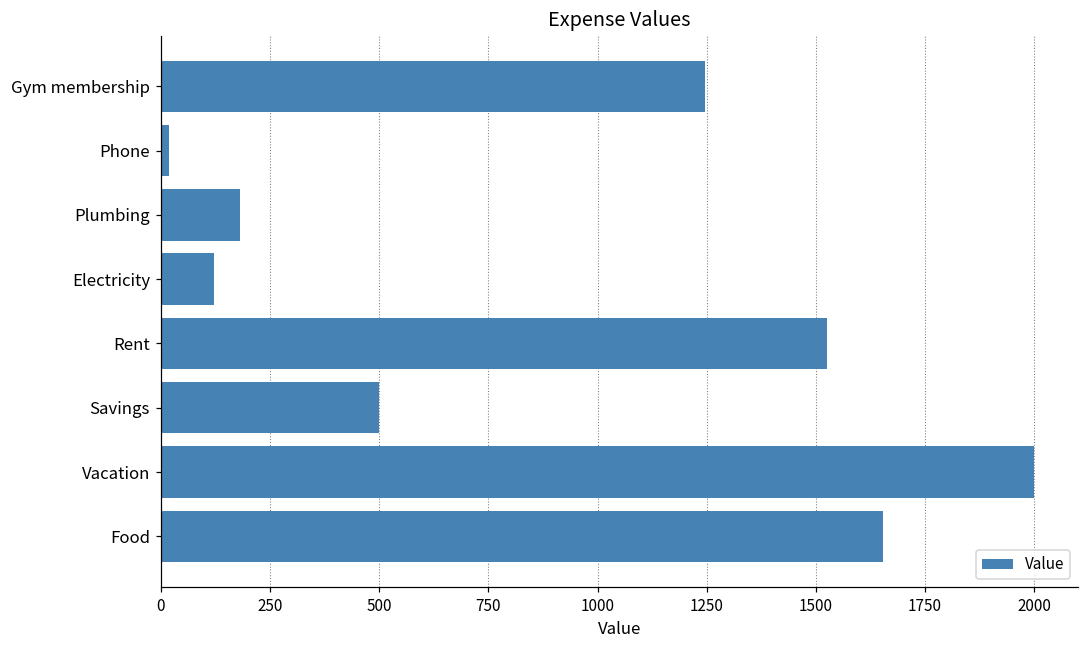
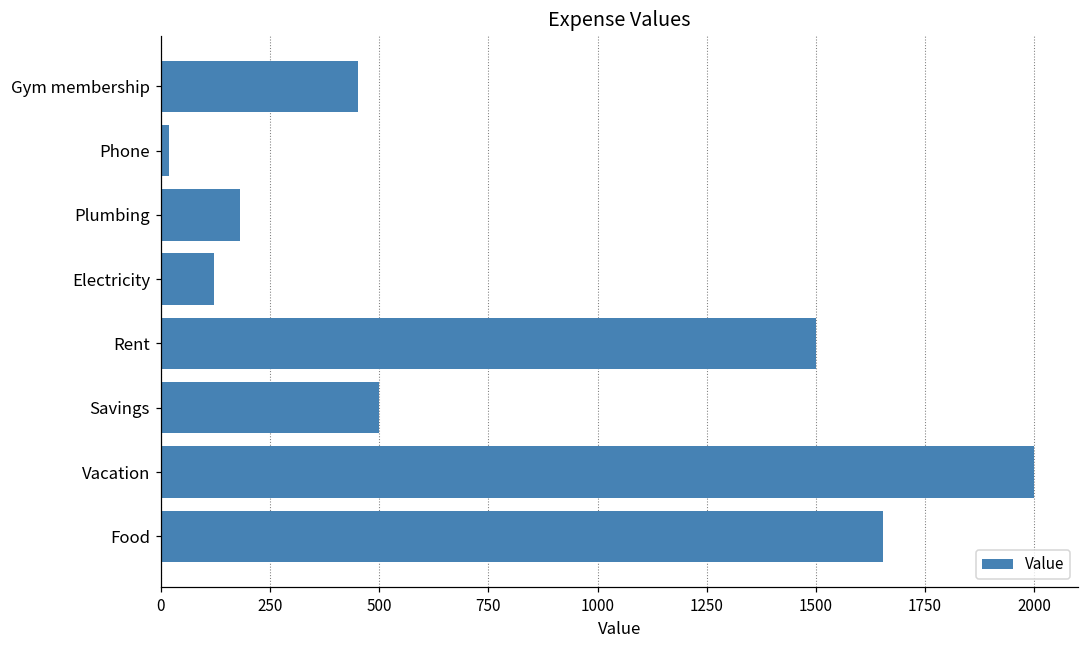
  {
-   "Gym membership": 1250,
+   "Gym membership": 450,
    "Phone": 20,
    "Plumbing": 180,
    "Electricity": 120,
-   "Rent": 1530,
+   "Rent": 1500,
    "Savings": 500,
    "Vacation": 2000,
    "Food": 1650
  }
